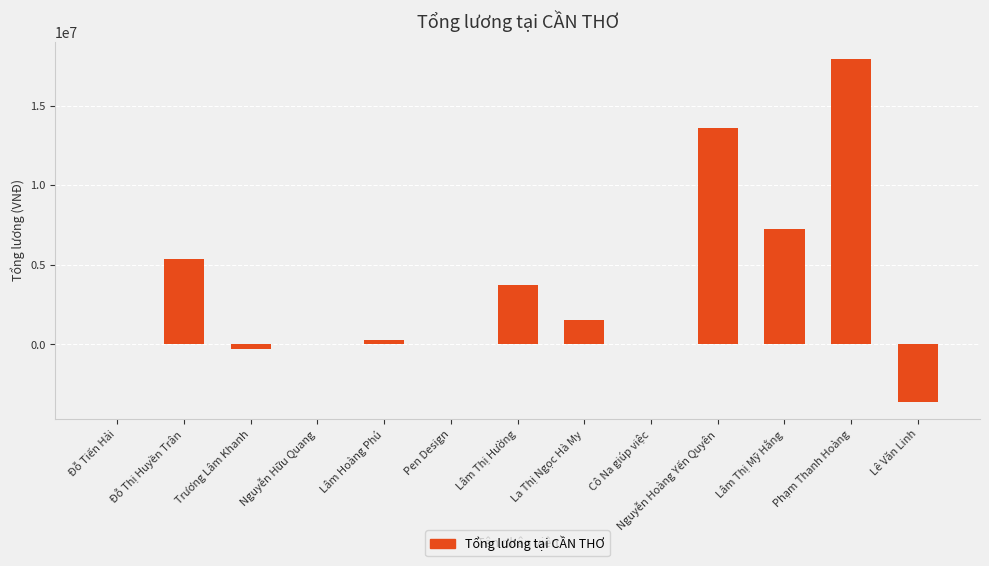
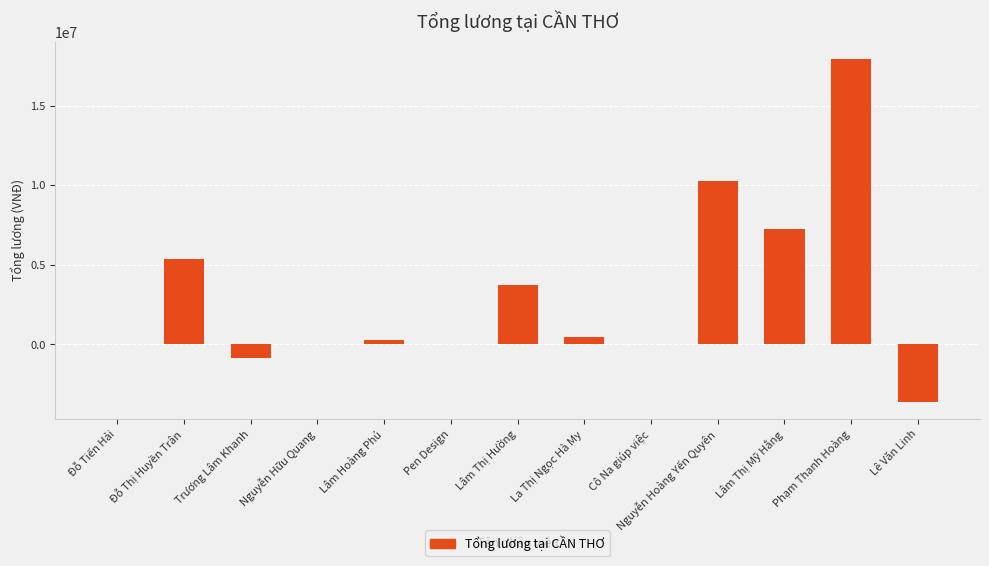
  {
    "Đỗ Tiến Hải": 0,
    "Đỗ Thị Huyền Trân": 5400000,
-   "Trương Lâm Khanh": -300000,
+   "Trương Lâm Khanh": -800000,
    "Nguyễn Hữu Quang": 0,
    "Lâm Hoàng Phú": 300000,
    "Pen Design": 0,
    "Lâm Thị Hường": 3700000,
-   "La Thị Ngọc Hà My": 1500000,
+   "La Thị Ngọc Hà My": 500000,
    "Cô Na giúp việc": 0,
-   "Nguyễn Hoàng Yến Quyên": 13600000,
+   "Nguyễn Hoàng Yến Quyên": 10200000,
    "Lâm Thị Mỹ Hằng": 7300000,
    "Phạm Thanh Hoàng": 17900000,
    "Lê Văn Linh": -3600000
  }
